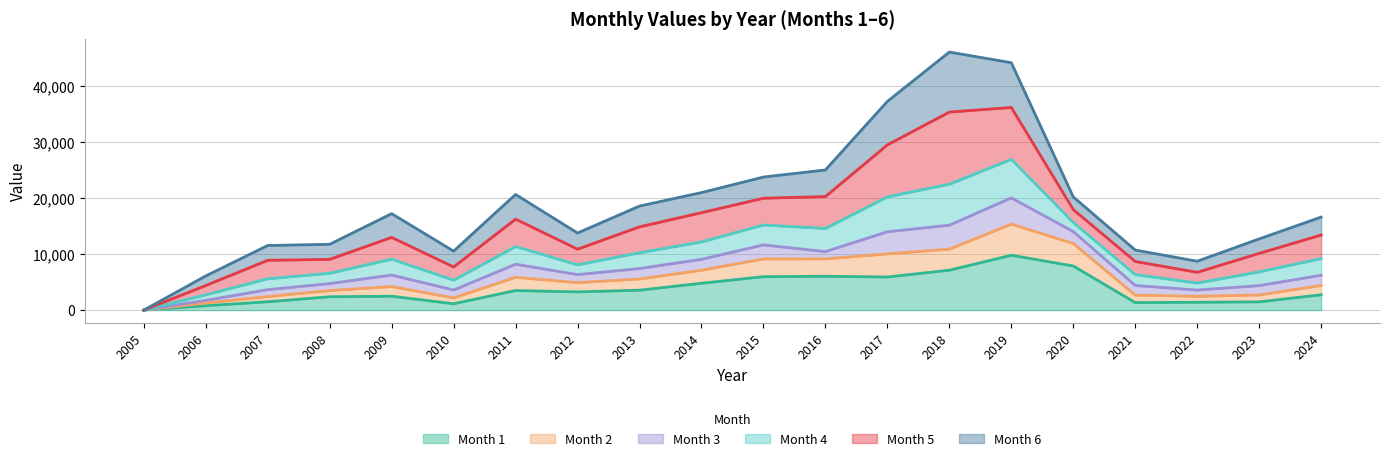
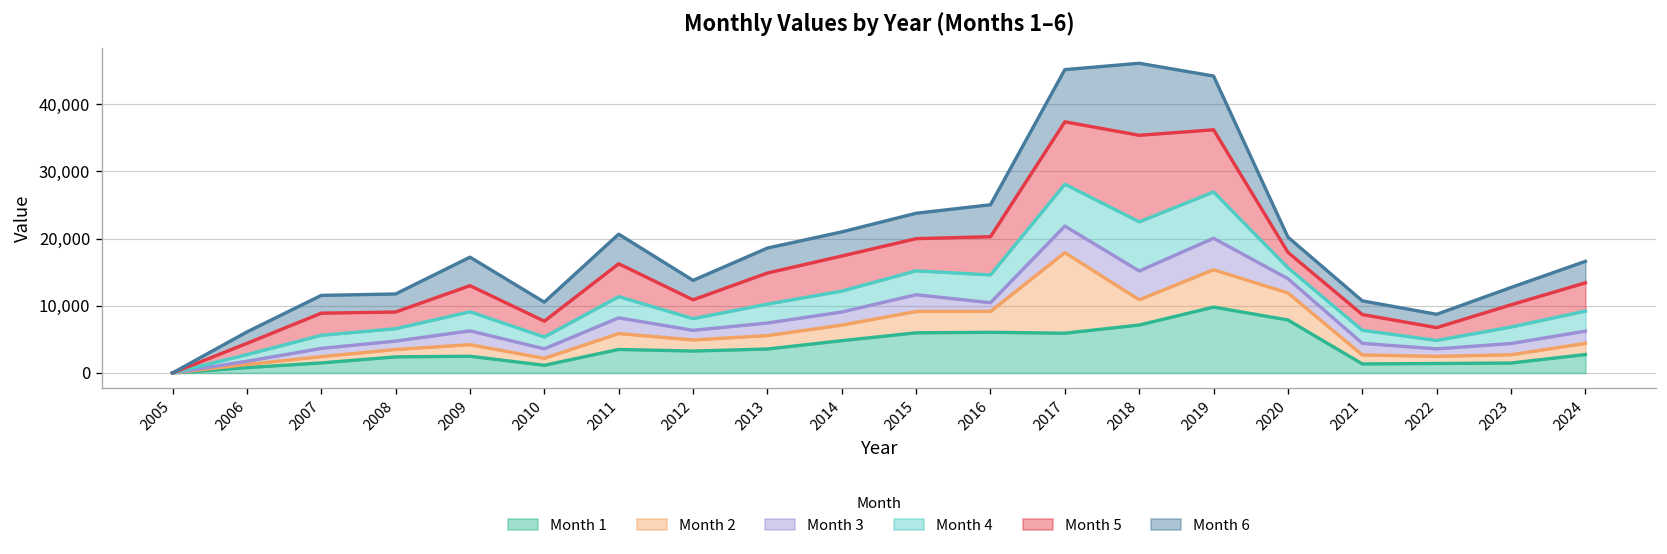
  {
    "Month 2": {
      "2006": "0",
      "2007": "1,000",
      "2008": "1,000",
      "2009": "2,000",
      "2010": "1,000",
      "2011": "2,000",
      "2012": "2,000",
      "2013": "2,000",
      "2014": "2,000",
      "2015": "3,000",
      "2016": "3,000",
-     "2017": "4,000",
+     "2017": "12,000",
      "2018": "4,000",
      "2019": "6,000",
      "2020": "4,000",
      "2021": "1,000",
      "2022": "1,000",
      "2023": "1,000",
      "2024": "2,000"
    },
    "Month 3": {
      "2006": "0",
      "2007": "1,000",
      "2008": "1,000",
      "2009": "2,000",
      "2010": "1,000",
      "2011": "2,000",
      "2012": "1,000",
      "2013": "2,000",
      "2014": "2,000",
      "2015": "2,000",
      "2016": "1,000",
      "2017": "4,000",
      "2018": "4,000",
      "2019": "5,000",
      "2020": "2,000",
      "2021": "2,000",
      "2022": "1,000",
      "2023": "2,000",
      "2024": "2,000"
    },
    "Month 5": {
      "2006": "2,000",
      "2007": "3,000",
      "2008": "2,000",
      "2009": "4,000",
      "2010": "2,000",
      "2011": "5,000",
      "2012": "3,000",
      "2013": "5,000",
      "2014": "5,000",
      "2015": "5,000",
      "2016": "6,000",
      "2017": "9,000",
      "2018": "13,000",
      "2019": "9,000",
      "2020": "2,000",
      "2021": "2,000",
      "2022": "2,000",
      "2023": "3,000",
      "2024": "4,000"
    }
  }
